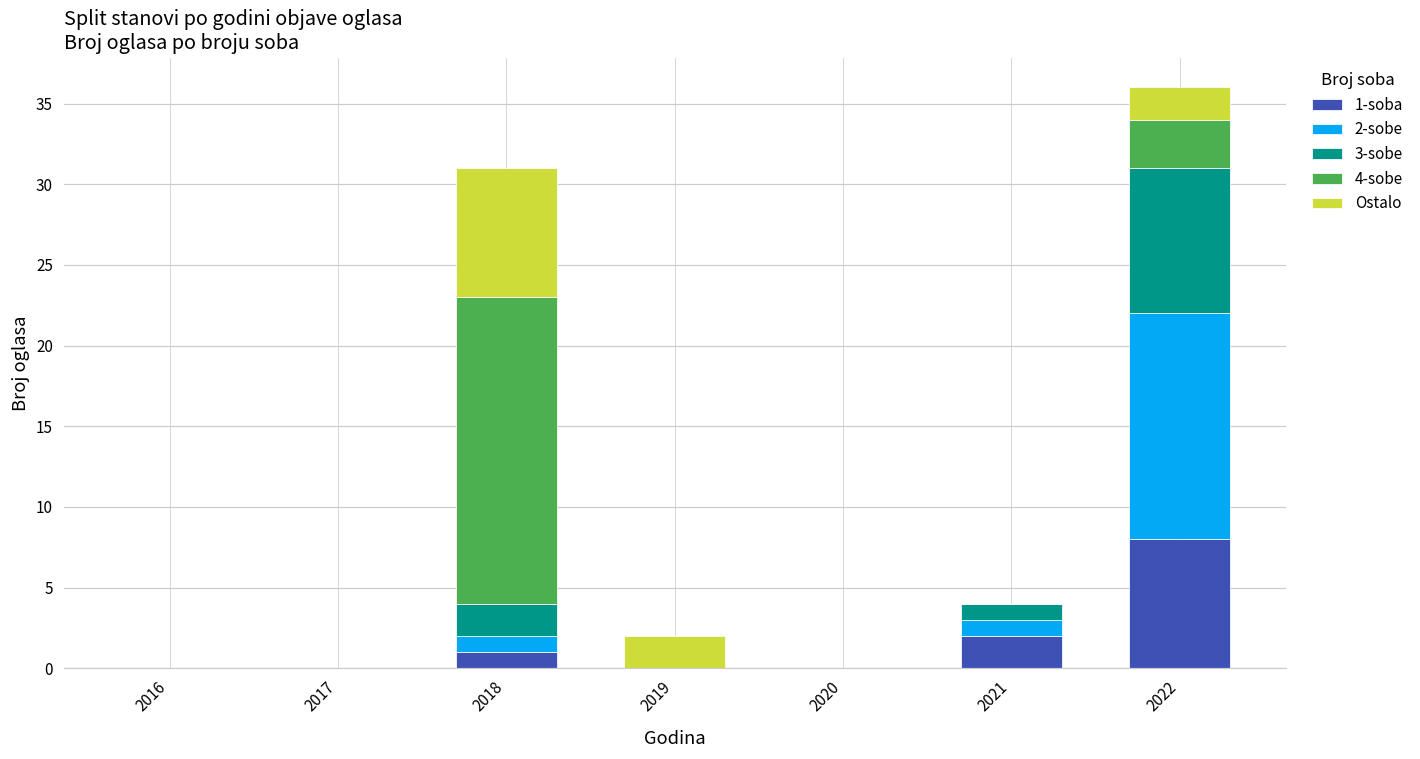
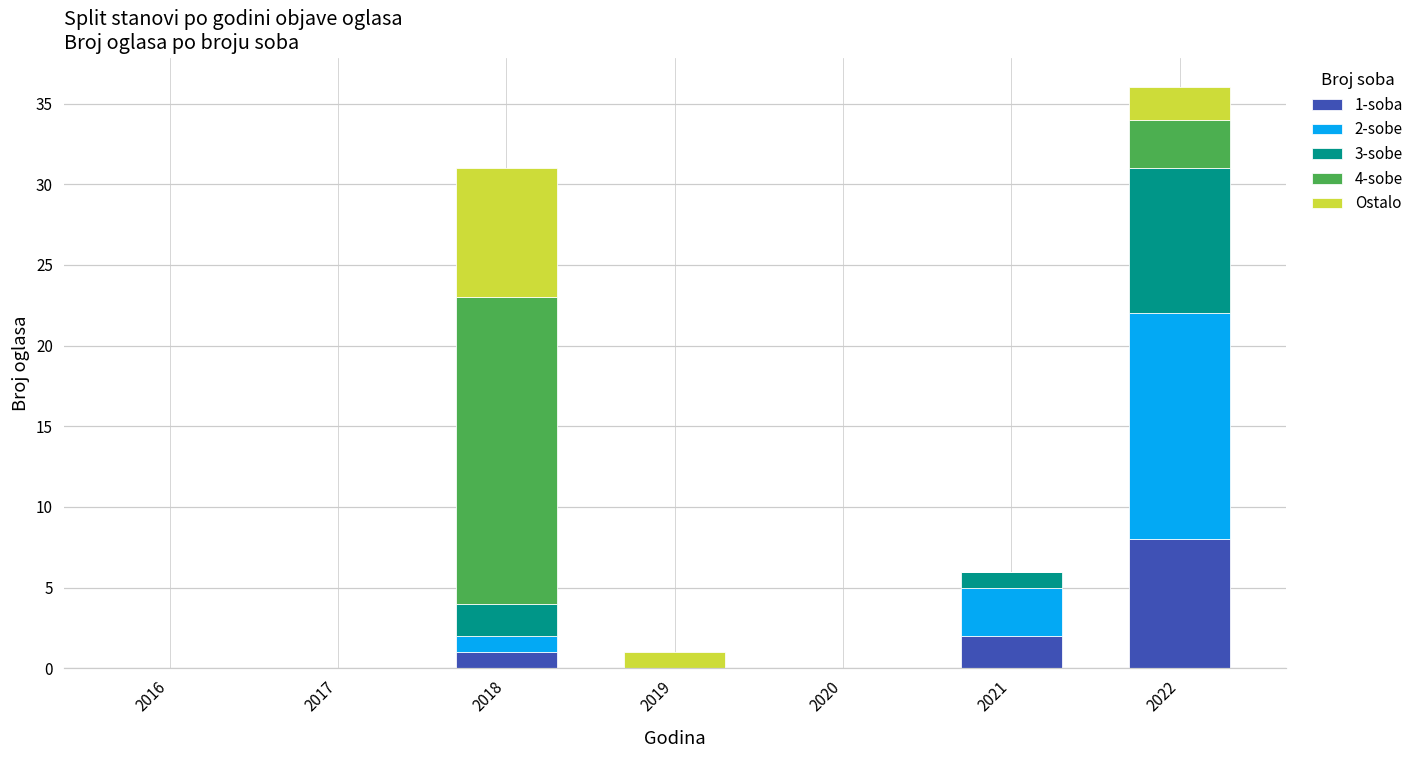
  {
    "1-soba": {
      "2016": 0,
      "2017": 0,
      "2018": 1,
      "2019": 0,
      "2020": 0,
      "2021": 2,
      "2022": 8
    },
    "2-sobe": {
      "2016": 0,
      "2017": 0,
      "2018": 1,
      "2019": 0,
      "2020": 0,
-     "2021": 1,
+     "2021": 3,
      "2022": 14
    },
    "3-sobe": {
      "2016": 0,
      "2017": 0,
      "2018": 2,
      "2019": 0,
      "2020": 0,
      "2021": 1,
      "2022": 9
    },
    "4-sobe": {
      "2016": 0,
      "2017": 0,
      "2018": 19,
      "2019": 0,
      "2020": 0,
      "2021": 0,
      "2022": 3
    },
    "Ostalo": {
      "2016": 0,
      "2017": 0,
      "2018": 8,
-     "2019": 2,
+     "2019": 1,
      "2020": 0,
      "2021": 0,
      "2022": 2
    }
  }
